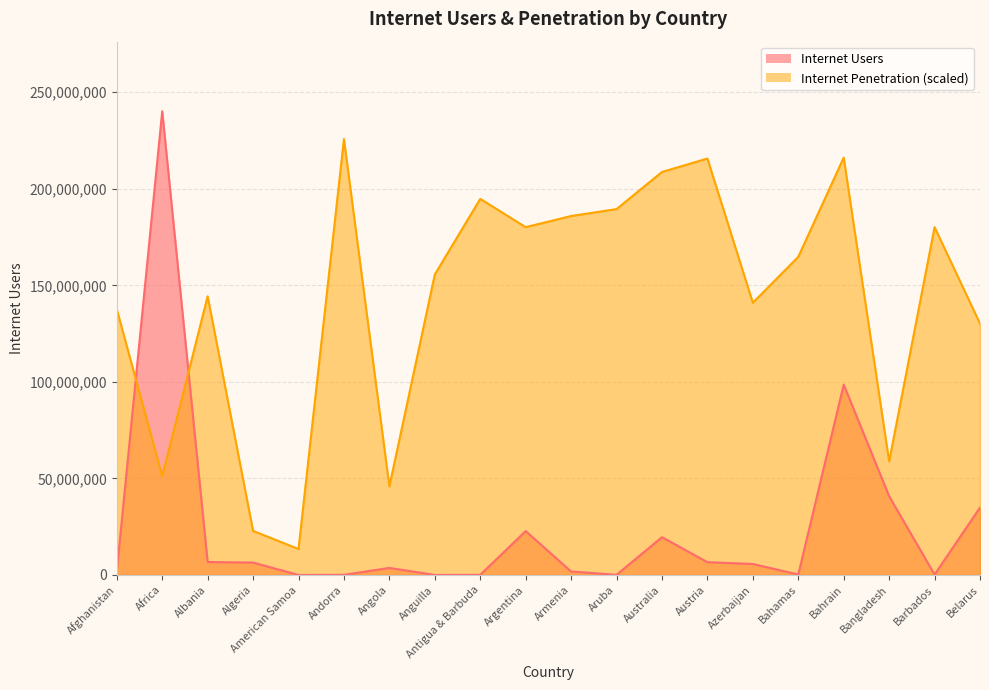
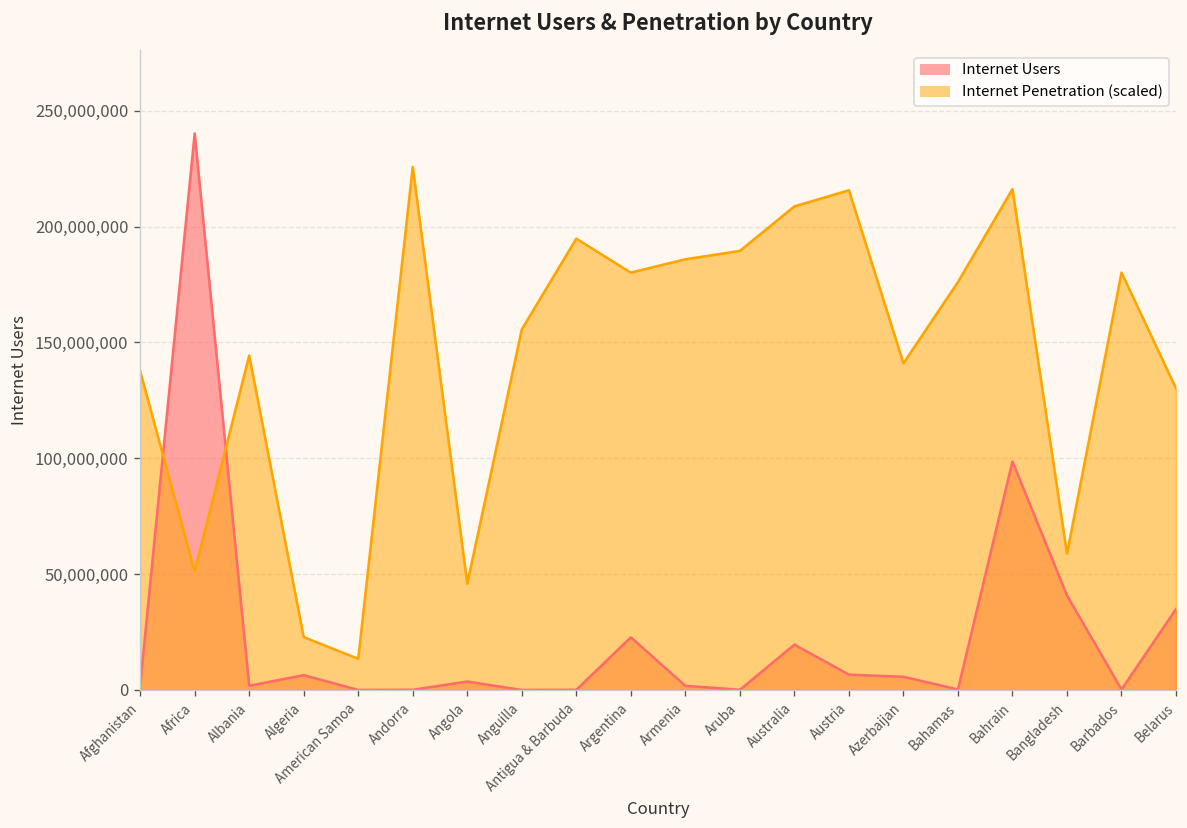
  {
    "Internet Users": {
      "Afghanistan": "2,000,000",
      "Africa": "240,000,000",
-     "Albania": "7,000,000",
+     "Albania": "2,000,000",
      "Algeria": "6,000,000",
      "American Samoa": "0",
      "Andorra": "0",
      "Angola": "4,000,000",
      "Anguilla": "0",
      "Antigua & Barbuda": "0",
      "Argentina": "23,000,000",
      "Armenia": "2,000,000",
      "Aruba": "0",
      "Australia": "20,000,000",
      "Austria": "7,000,000",
      "Azerbaijan": "6,000,000",
      "Bahamas": "0",
      "Bahrain": "99,000,000",
      "Bangladesh": "41,000,000",
      "Barbados": "0",
      "Belarus": "35,000,000"
    },
    "Internet Penetration (scaled)": {
      "Afghanistan": "138,000,000",
      "Africa": "51,000,000",
      "Albania": "144,000,000",
      "Algeria": "23,000,000",
      "American Samoa": "13,000,000",
      "Andorra": "226,000,000",
      "Angola": "46,000,000",
      "Anguilla": "156,000,000",
      "Antigua & Barbuda": "195,000,000",
      "Argentina": "180,000,000",
      "Armenia": "186,000,000",
      "Aruba": "189,000,000",
      "Australia": "209,000,000",
      "Austria": "216,000,000",
      "Azerbaijan": "141,000,000",
-     "Bahamas": "165,000,000",
+     "Bahamas": "176,000,000",
      "Bahrain": "216,000,000",
      "Bangladesh": "59,000,000",
      "Barbados": "180,000,000",
      "Belarus": "130,000,000"
    }
  }
